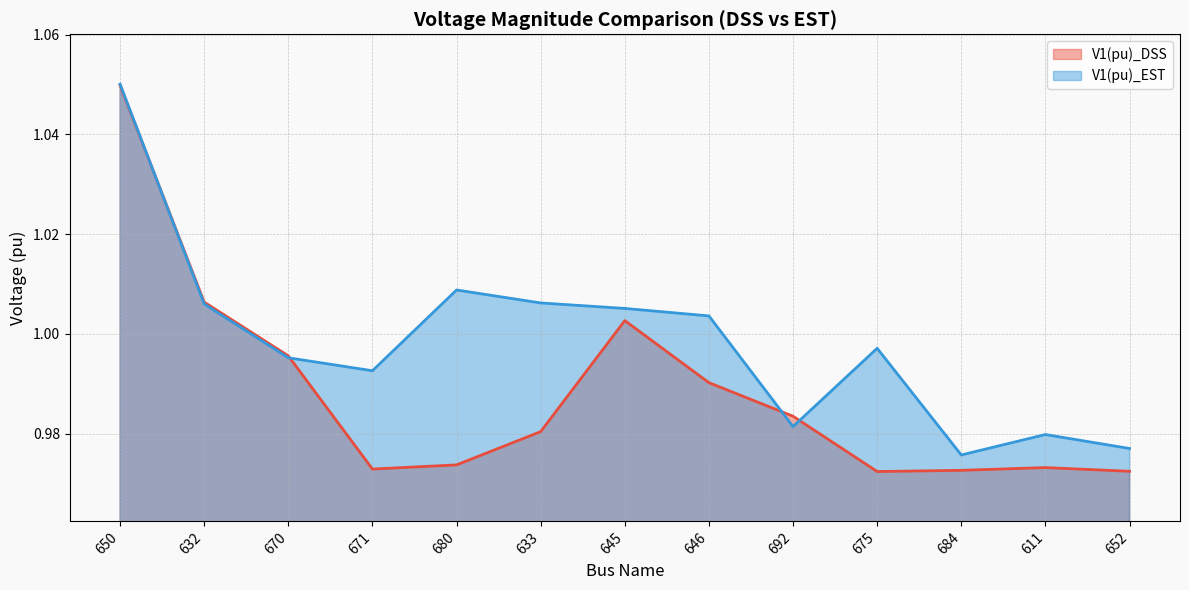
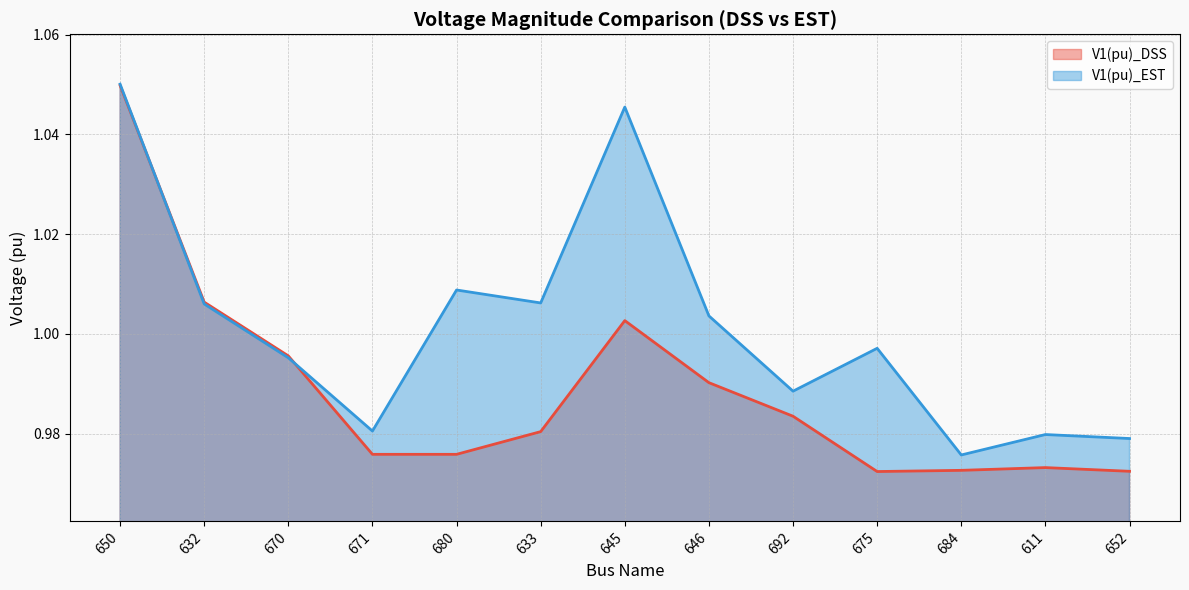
  {
    "V1(pu)_DSS": {
-     "671": 0.973,
-     "680": 0.974,
+     "671": 0.976,
+     "680": 0.976,
      "633": 0.980,
      "645": 1.003,
      "646": 0.990,
      "692": 0.983,
      "675": 0.972,
      "684": 0.973,
      "611": 0.973,
      "652": 0.972
    },
    "V1(pu)_EST": {
-     "671": 0.993,
+     "671": 0.981,
      "680": 1.009,
      "633": 1.006,
-     "645": 1.005,
+     "645": 1.046,
      "646": 1.004,
-     "692": 0.981,
+     "692": 0.989,
      "675": 0.997,
      "684": 0.976,
      "611": 0.980,
-     "652": 0.977
+     "652": 0.979
    }
  }
